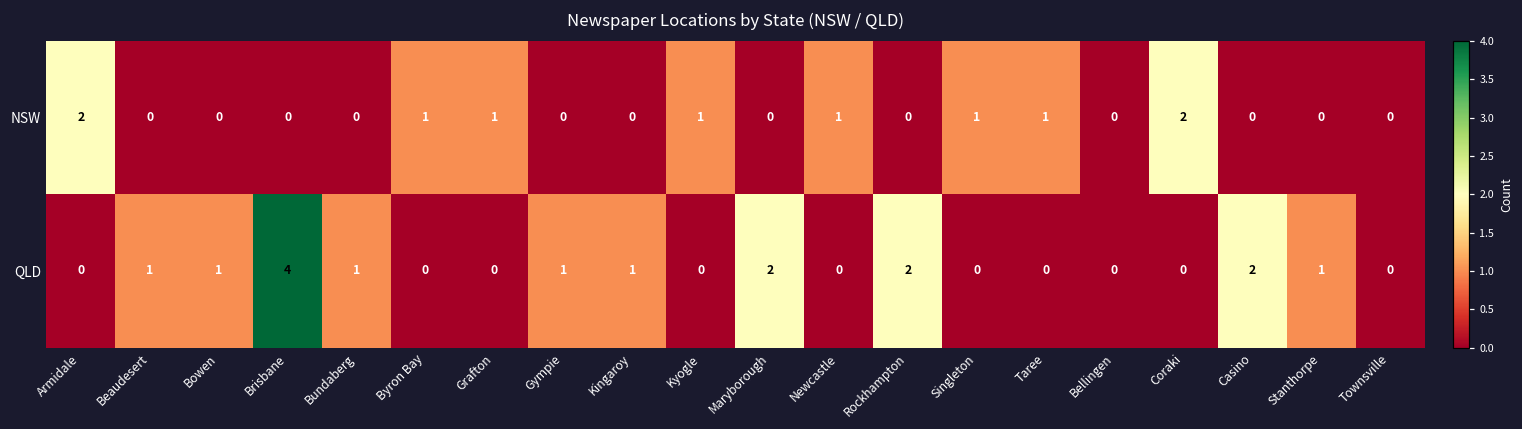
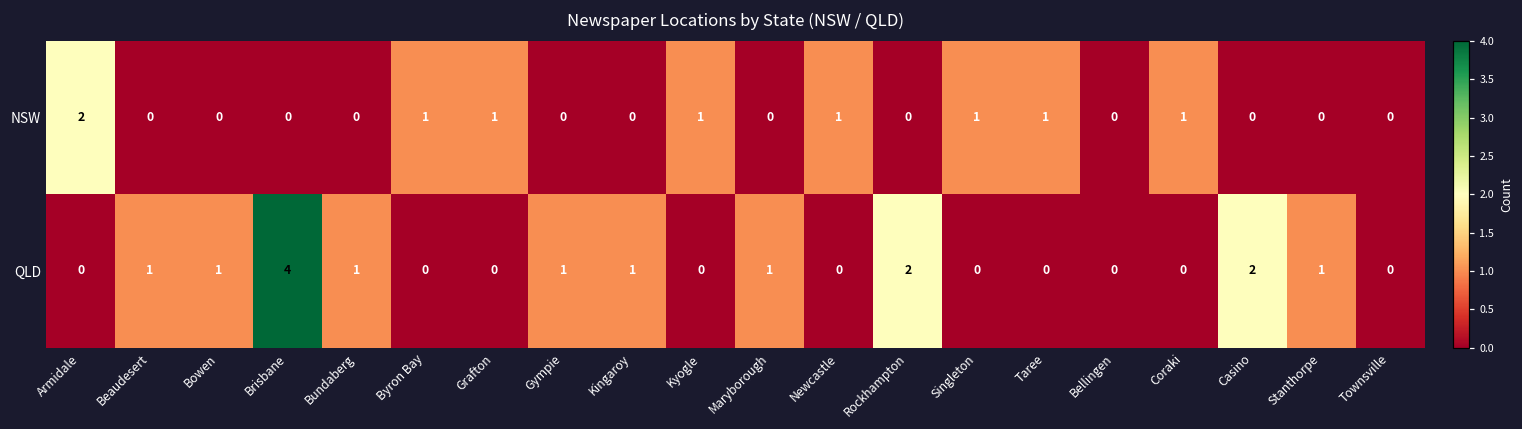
  {
    "NSW": {
      "Armidale": 2,
      "Beaudesert": 0,
      "Bowen": 0,
      "Brisbane": 0,
      "Bundaberg": 0,
      "Byron Bay": 1,
      "Grafton": 1,
      "Gympie": 0,
      "Kingaroy": 0,
      "Kyogle": 1,
      "Maryborough": 0,
      "Newcastle": 1,
      "Rockhampton": 0,
      "Singleton": 1,
      "Taree": 1,
      "Bellingen": 0,
-     "Coraki": 2,
+     "Coraki": 1,
      "Casino": 0,
      "Stanthorpe": 0,
      "Townsville": 0
    },
    "QLD": {
      "Armidale": 0,
      "Beaudesert": 1,
      "Bowen": 1,
      "Brisbane": 4,
      "Bundaberg": 1,
      "Byron Bay": 0,
      "Grafton": 0,
      "Gympie": 1,
      "Kingaroy": 1,
      "Kyogle": 0,
-     "Maryborough": 2,
+     "Maryborough": 1,
      "Newcastle": 0,
      "Rockhampton": 2,
      "Singleton": 0,
      "Taree": 0,
      "Bellingen": 0,
      "Coraki": 0,
      "Casino": 2,
      "Stanthorpe": 1,
      "Townsville": 0
    }
  }
